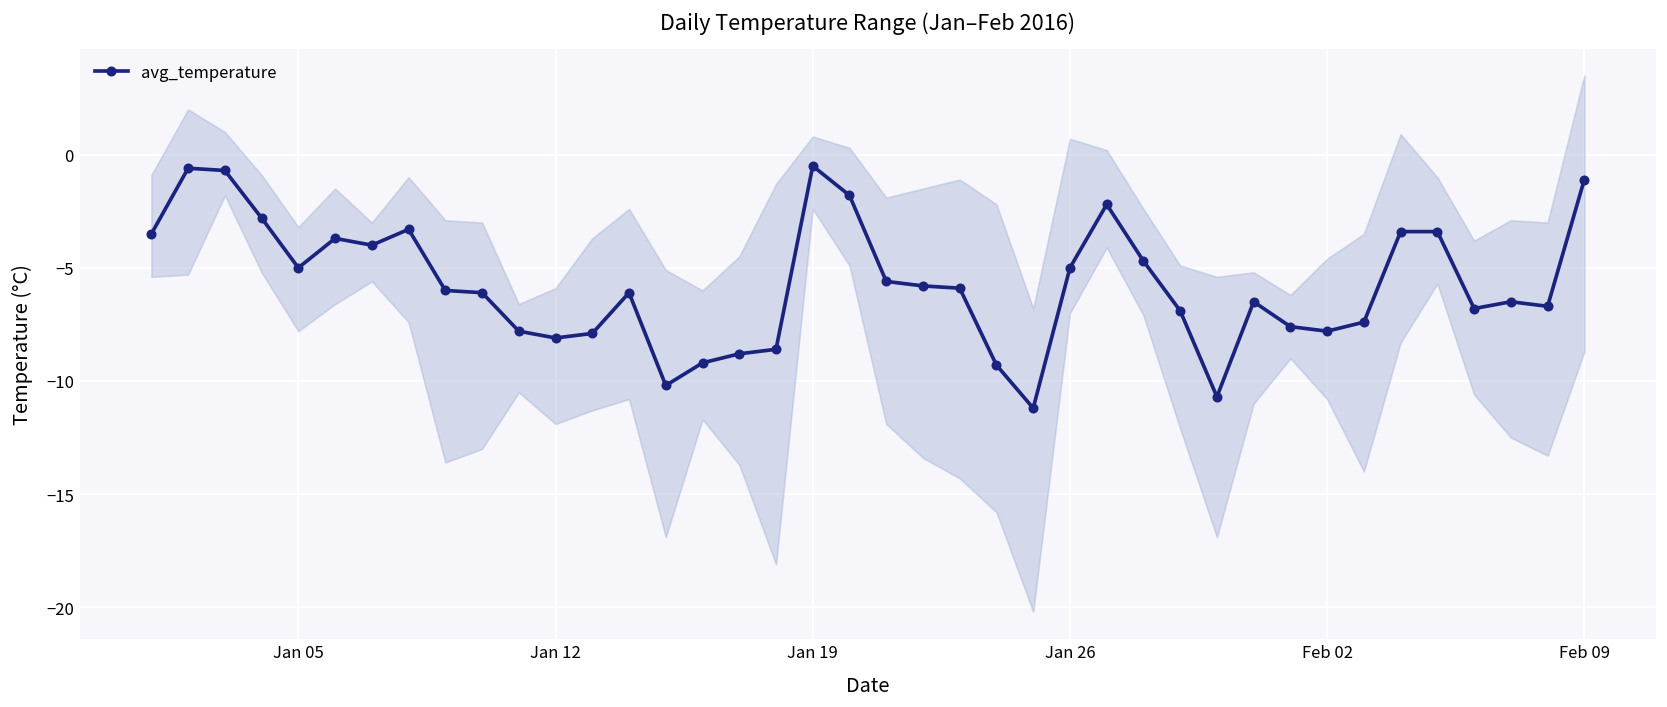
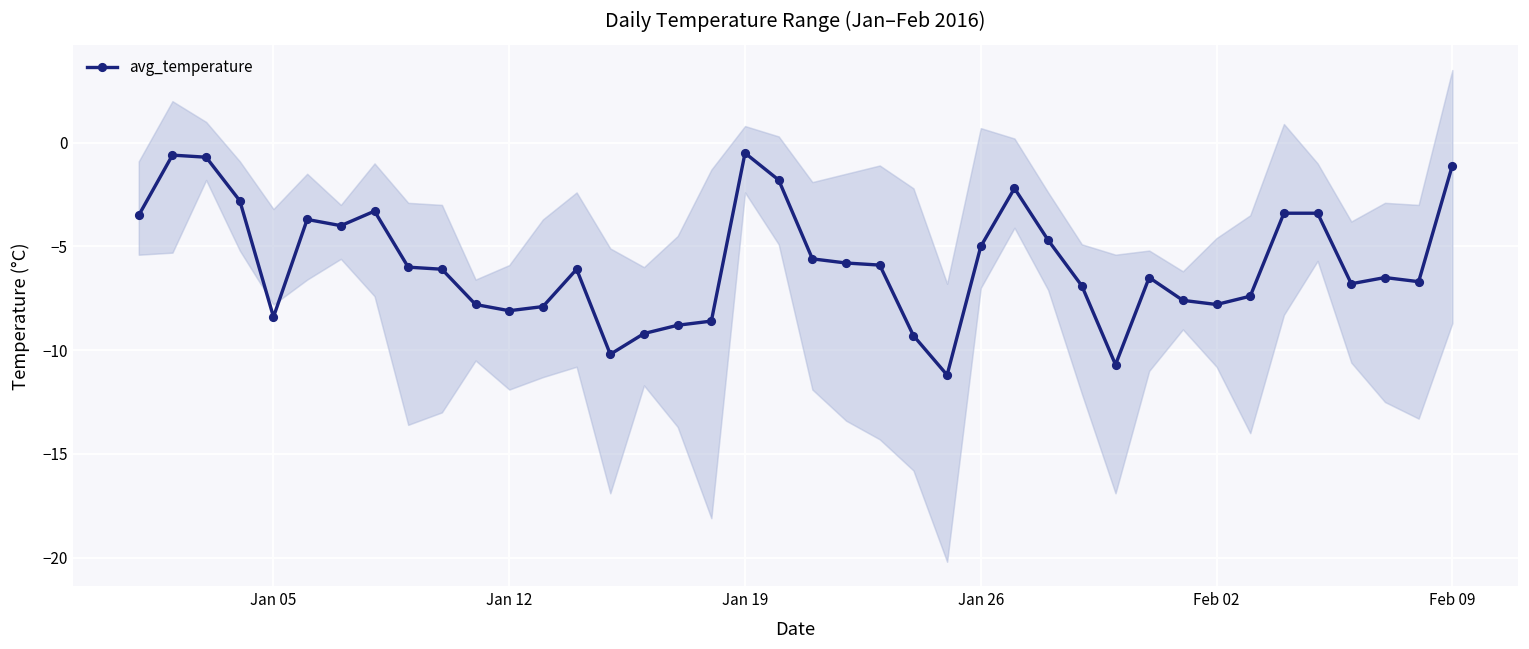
  {
    "avg_temperature": {
-     "Jan 05": -5.0,
+     "Jan 05": -8.4,
      "Jan 12": -8.1,
      "Jan 19": -0.5,
      "Jan 26": -5.0,
      "Feb 02": -7.8,
      "Feb 09": -1.1
    }
  }
